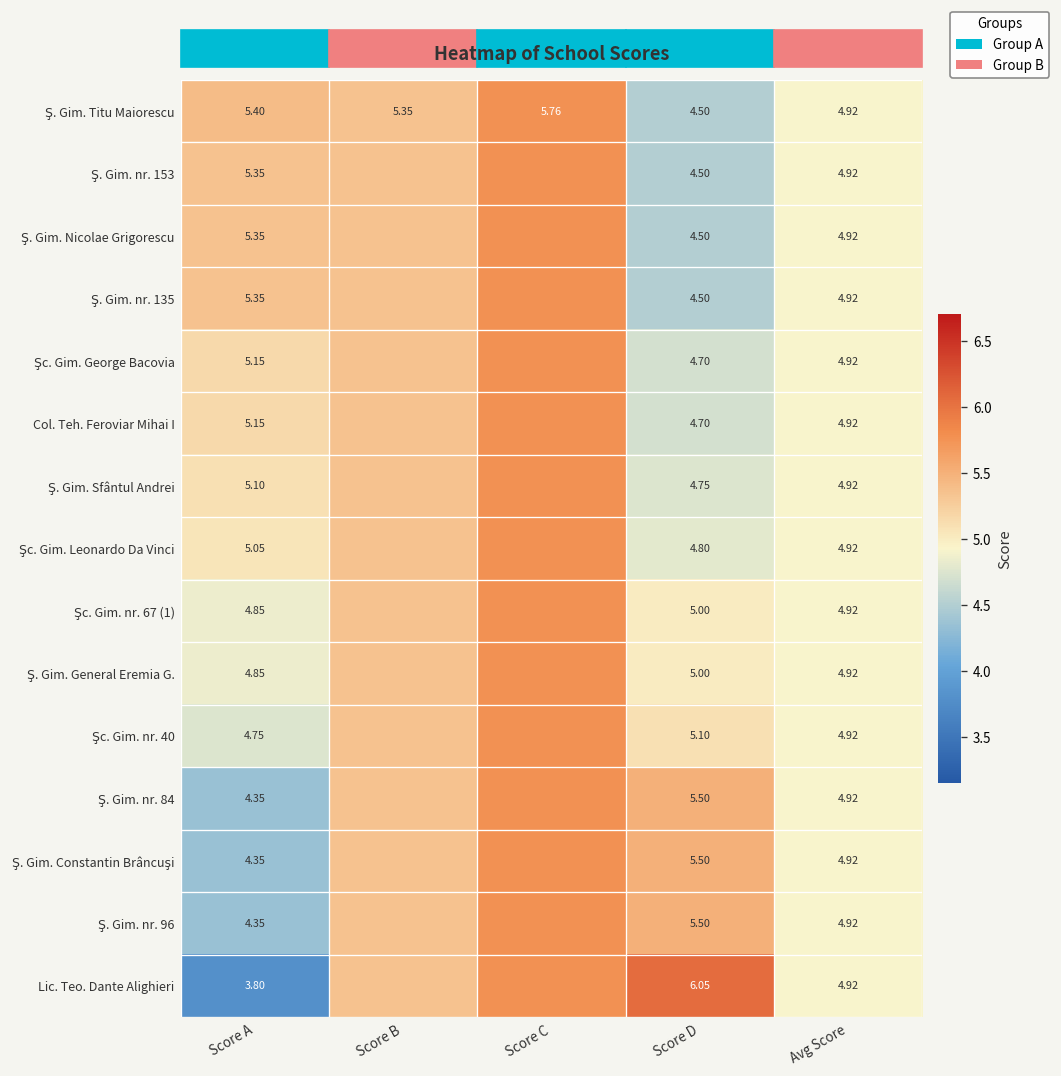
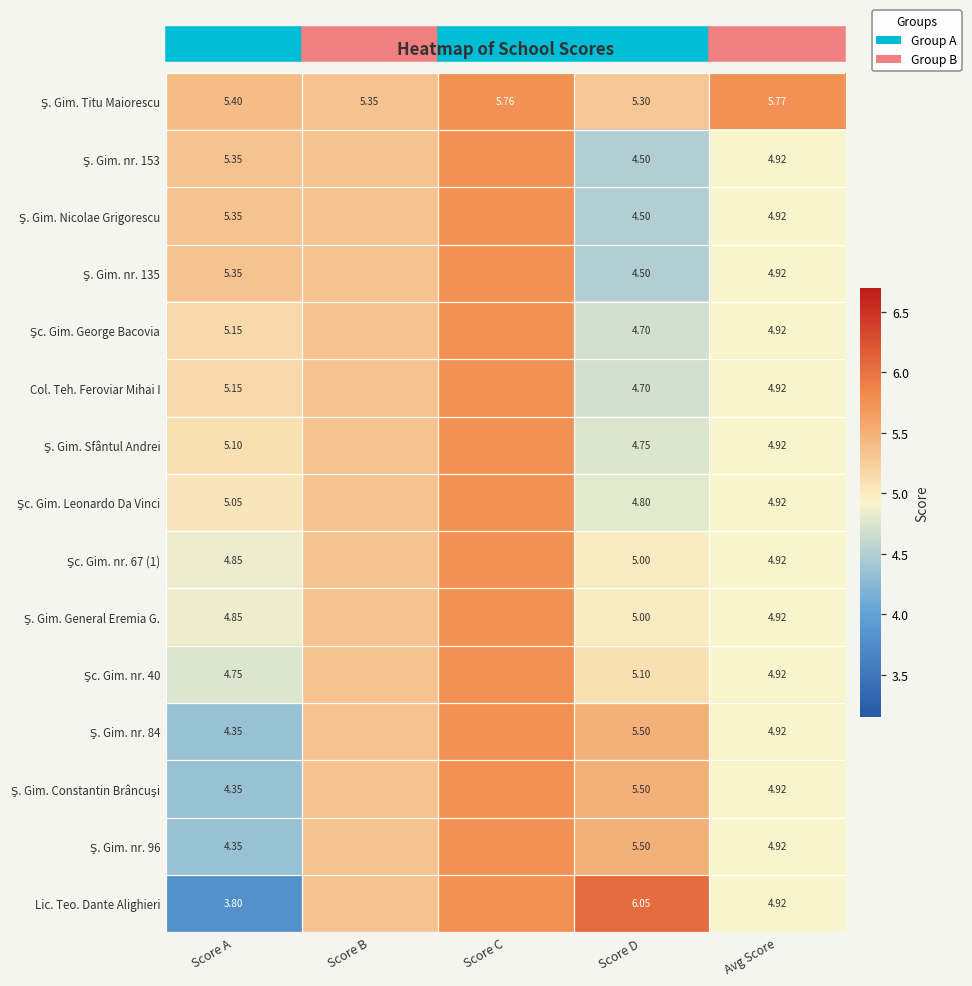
  {
    "Ş. Gim. Titu Maiorescu": {
      "Score A": 5.40,
      "Score B": 5.35,
      "Score C": 5.76,
-     "Score D": 4.50,
-     "Avg Score": 4.92
+     "Score D": 5.30,
+     "Avg Score": 5.77
    },
    "Ş. Gim. nr. 153": {
      "Score A": 5.35,
      "Score D": 4.50,
      "Avg Score": 4.92
    },
    "Ş. Gim. Nicolae Grigorescu": {
      "Score A": 5.35,
      "Score D": 4.50,
      "Avg Score": 4.92
    },
    "Ş. Gim. nr. 135": {
      "Score A": 5.35,
      "Score D": 4.50,
      "Avg Score": 4.92
    },
    "Şc. Gim. George Bacovia": {
      "Score A": 5.15,
      "Score D": 4.70,
      "Avg Score": 4.92
    },
    "Col. Teh. Feroviar Mihai I": {
      "Score A": 5.15,
      "Score D": 4.70,
      "Avg Score": 4.92
    },
    "Ş. Gim. Sfântul Andrei": {
      "Score A": 5.10,
      "Score D": 4.75,
      "Avg Score": 4.92
    },
    "Şc. Gim. Leonardo Da Vinci": {
      "Score A": 5.05,
      "Score D": 4.80,
      "Avg Score": 4.92
    },
    "Şc. Gim. nr. 67 (1)": {
      "Score A": 4.85,
      "Score D": 5.00,
      "Avg Score": 4.92
    },
    "Ş. Gim. General Eremia G.": {
      "Score A": 4.85,
      "Score D": 5.00,
      "Avg Score": 4.92
    },
    "Şc. Gim. nr. 40": {
      "Score A": 4.75,
      "Score D": 5.10,
      "Avg Score": 4.92
    },
    "Ş. Gim. nr. 84": {
      "Score A": 4.35,
      "Score D": 5.50,
      "Avg Score": 4.92
    },
    "Ş. Gim. Constantin Brâncuşi": {
      "Score A": 4.35,
      "Score D": 5.50,
      "Avg Score": 4.92
    },
    "Ş. Gim. nr. 96": {
      "Score A": 4.35,
      "Score D": 5.50,
      "Avg Score": 4.92
    },
    "Lic. Teo. Dante Alighieri": {
      "Score A": 3.80,
      "Score D": 6.05,
      "Avg Score": 4.92
    }
  }
